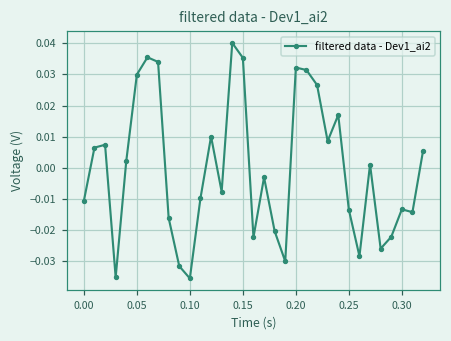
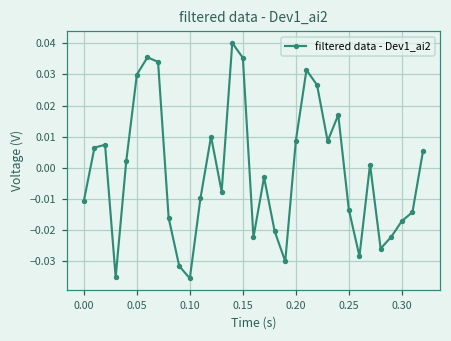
  {
    "0.00": -0.011,
    "0.05": 0.030,
    "0.10": -0.036,
    "0.15": 0.035,
-   "0.20": 0.032,
+   "0.20": 0.009,
    "0.25": -0.014,
-   "0.30": -0.013
+   "0.30": -0.017
  }
